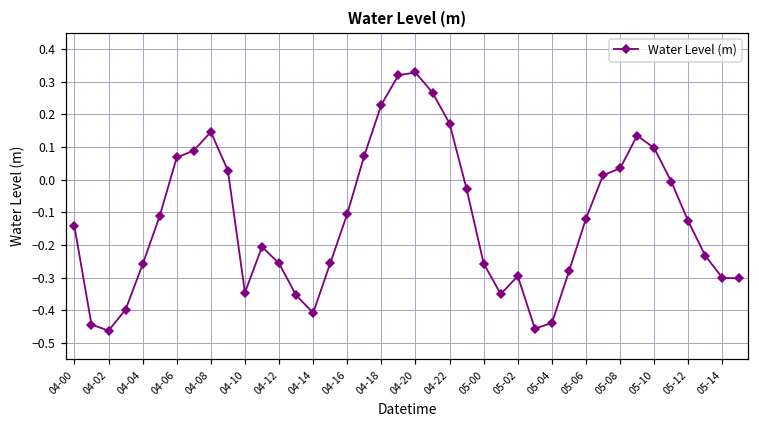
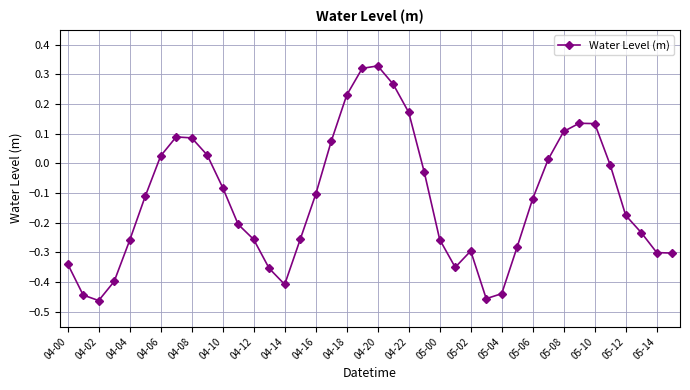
  {
-   "04-00": -0.14,
+   "04-00": -0.34,
    "04-02": -0.46,
    "04-04": -0.26,
-   "04-06": 0.07,
-   "04-08": 0.15,
-   "04-10": -0.35,
+   "04-06": 0.02,
+   "04-08": 0.09,
+   "04-10": -0.08,
    "04-12": -0.26,
    "04-14": -0.41,
    "04-16": -0.10,
    "04-18": 0.23,
    "04-20": 0.33,
    "04-22": 0.17,
    "05-00": -0.26,
    "05-02": -0.29,
    "05-04": -0.44,
    "05-06": -0.12,
-   "05-08": 0.03,
-   "05-10": 0.10,
-   "05-12": -0.13,
+   "05-08": 0.11,
+   "05-10": 0.13,
+   "05-12": -0.18,
    "05-14": -0.30
  }
